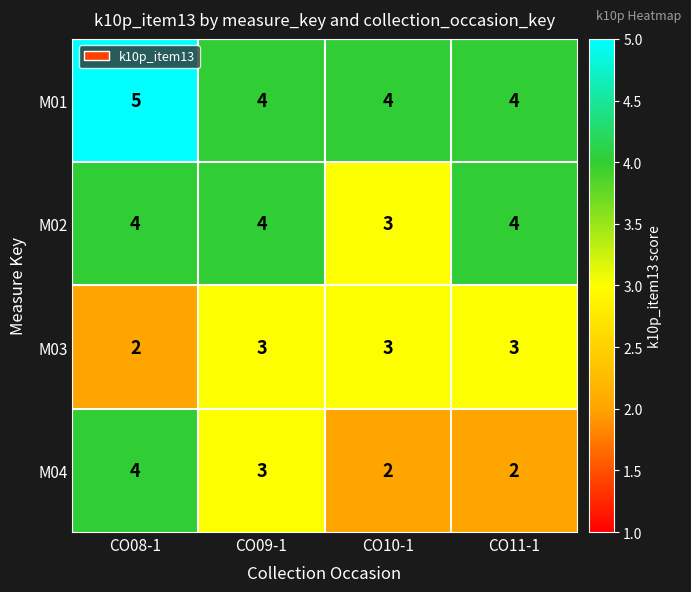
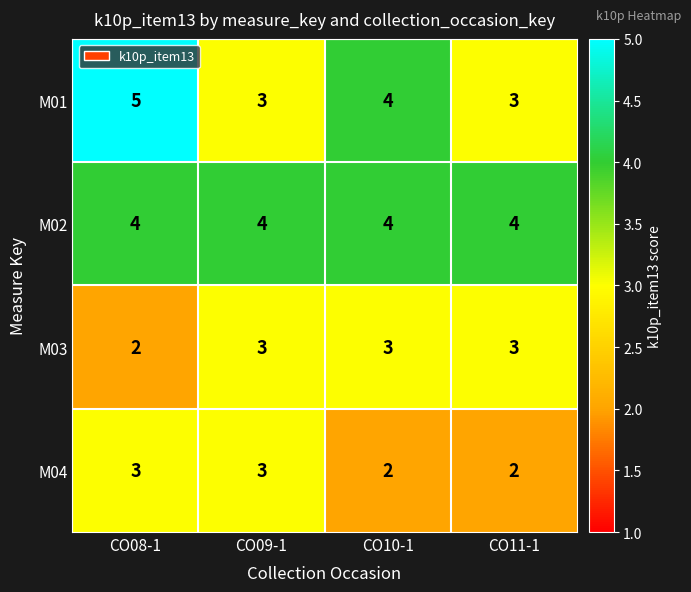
  {
    "M01": {
      "CO08-1": 5,
-     "CO09-1": 4,
+     "CO09-1": 3,
      "CO10-1": 4,
-     "CO11-1": 4
+     "CO11-1": 3
    },
    "M02": {
      "CO08-1": 4,
      "CO09-1": 4,
-     "CO10-1": 3,
+     "CO10-1": 4,
      "CO11-1": 4
    },
    "M03": {
      "CO08-1": 2,
      "CO09-1": 3,
      "CO10-1": 3,
      "CO11-1": 3
    },
    "M04": {
-     "CO08-1": 4,
+     "CO08-1": 3,
      "CO09-1": 3,
      "CO10-1": 2,
      "CO11-1": 2
    }
  }
